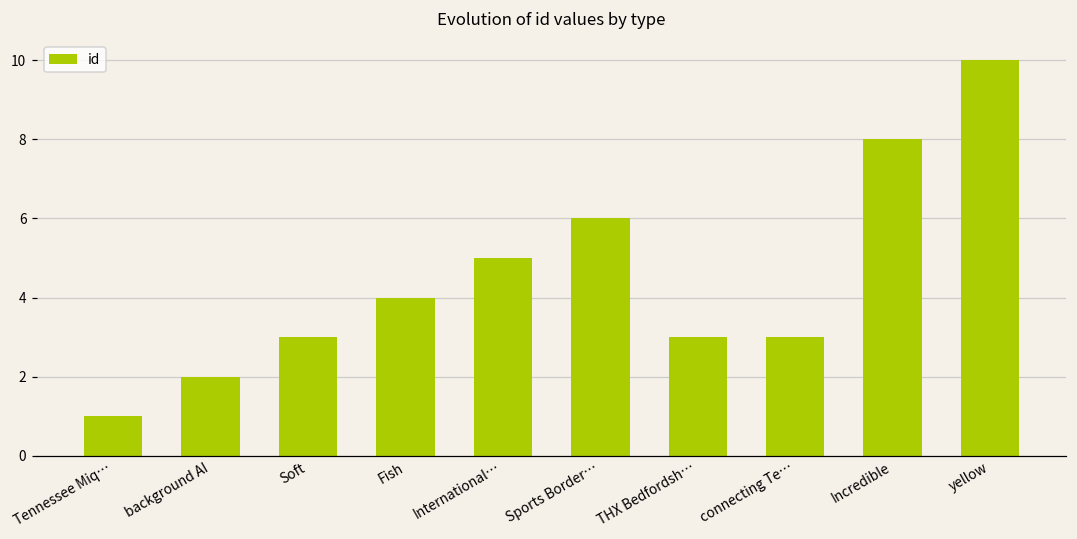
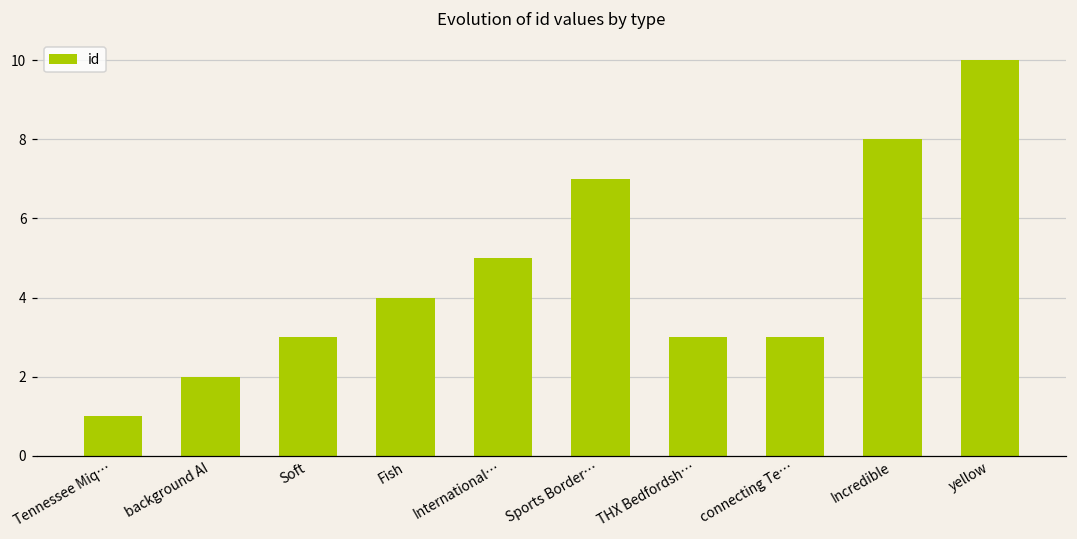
  {
    "Tennessee Miq…": 1,
    "background AI": 2,
    "Soft": 3,
    "Fish": 4,
    "International…": 5,
-   "Sports Border…": 6,
+   "Sports Border…": 7,
    "THX Bedfordsh…": 3,
    "connecting Te…": 3,
    "Incredible": 8,
    "yellow": 10
  }
